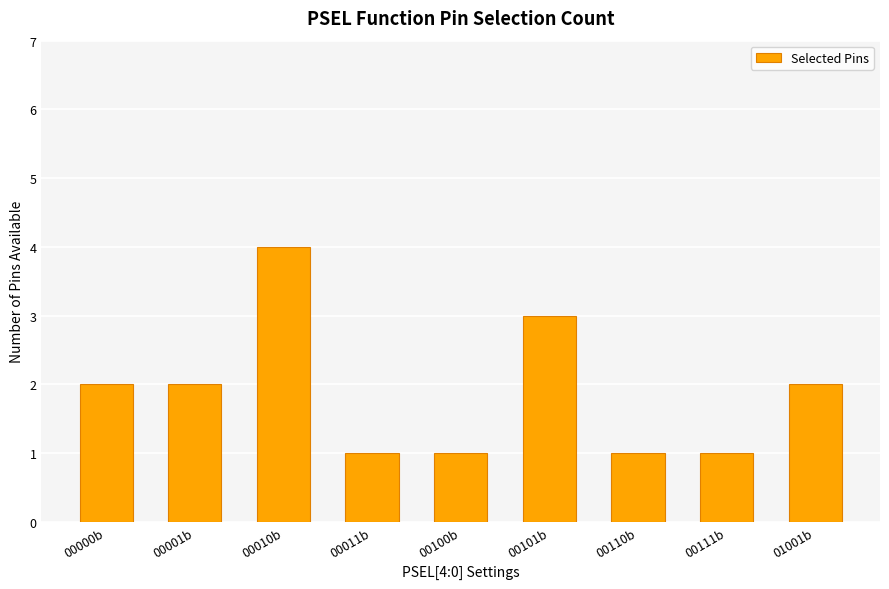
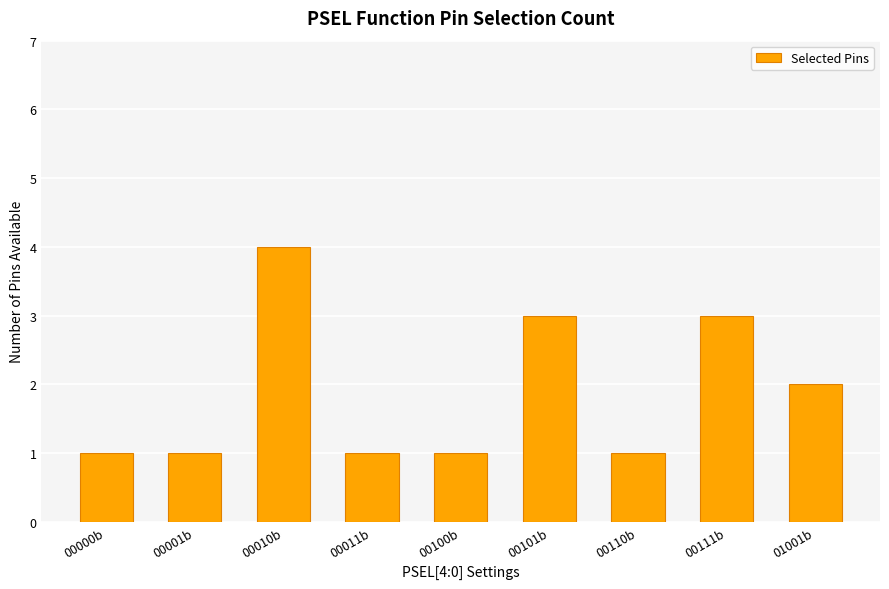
  {
-   "00000b": 2,
-   "00001b": 2,
+   "00000b": 1,
+   "00001b": 1,
    "00010b": 4,
    "00011b": 1,
    "00100b": 1,
    "00101b": 3,
    "00110b": 1,
-   "00111b": 1,
+   "00111b": 3,
    "01001b": 2
  }
